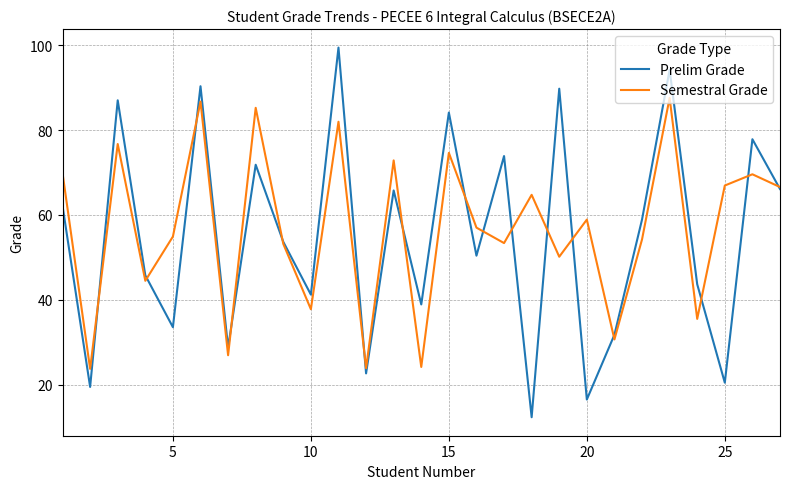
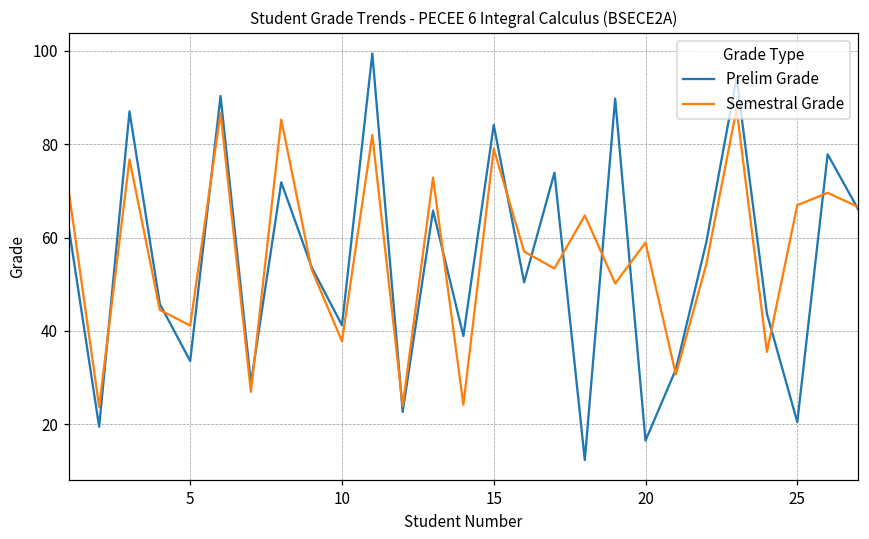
  {
    "Prelim Grade": {
      "5": 34,
      "10": 41,
      "15": 84,
      "20": 17,
      "25": 20
    },
    "Semestral Grade": {
-     "5": 55,
+     "5": 41,
      "10": 38,
-     "15": 75,
+     "15": 79,
      "20": 59,
      "25": 67
    }
  }
